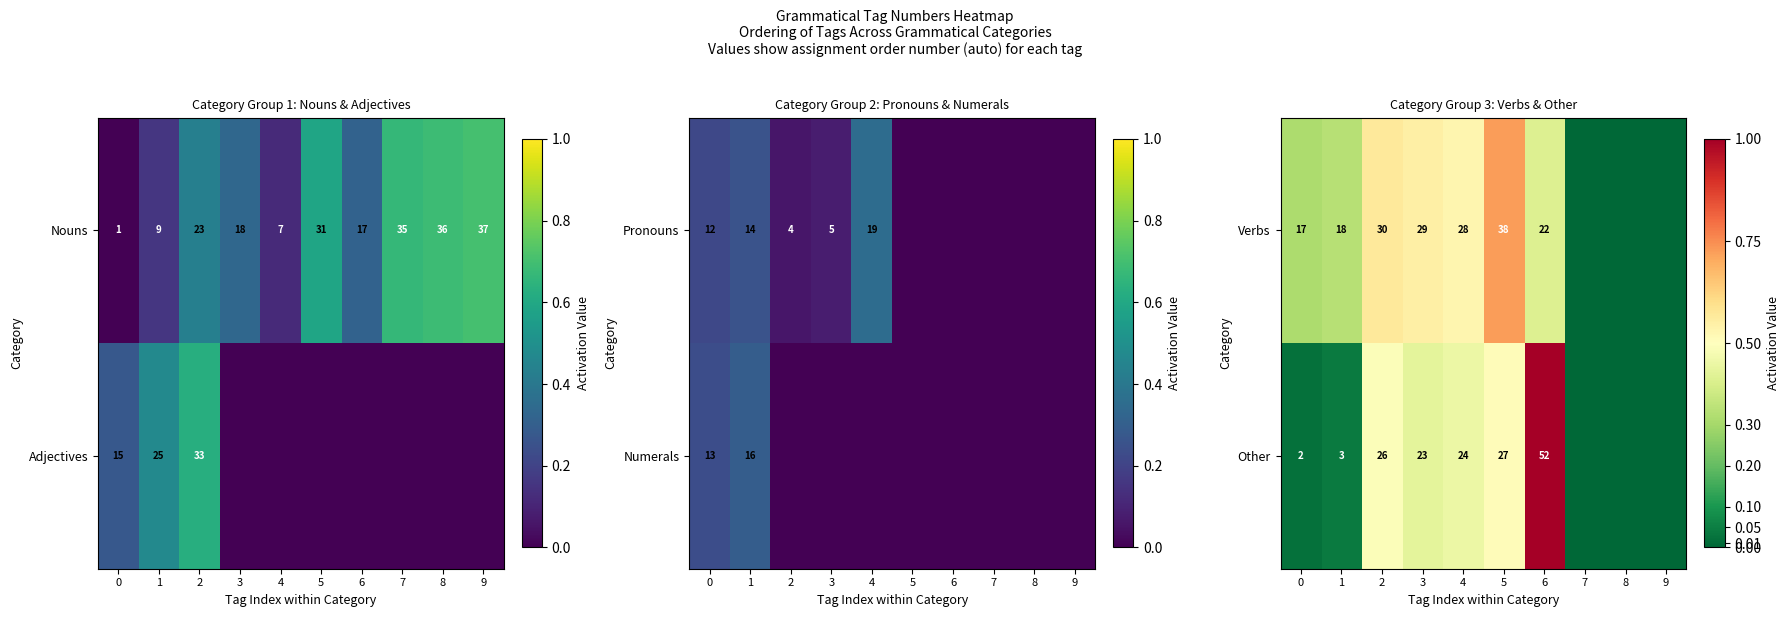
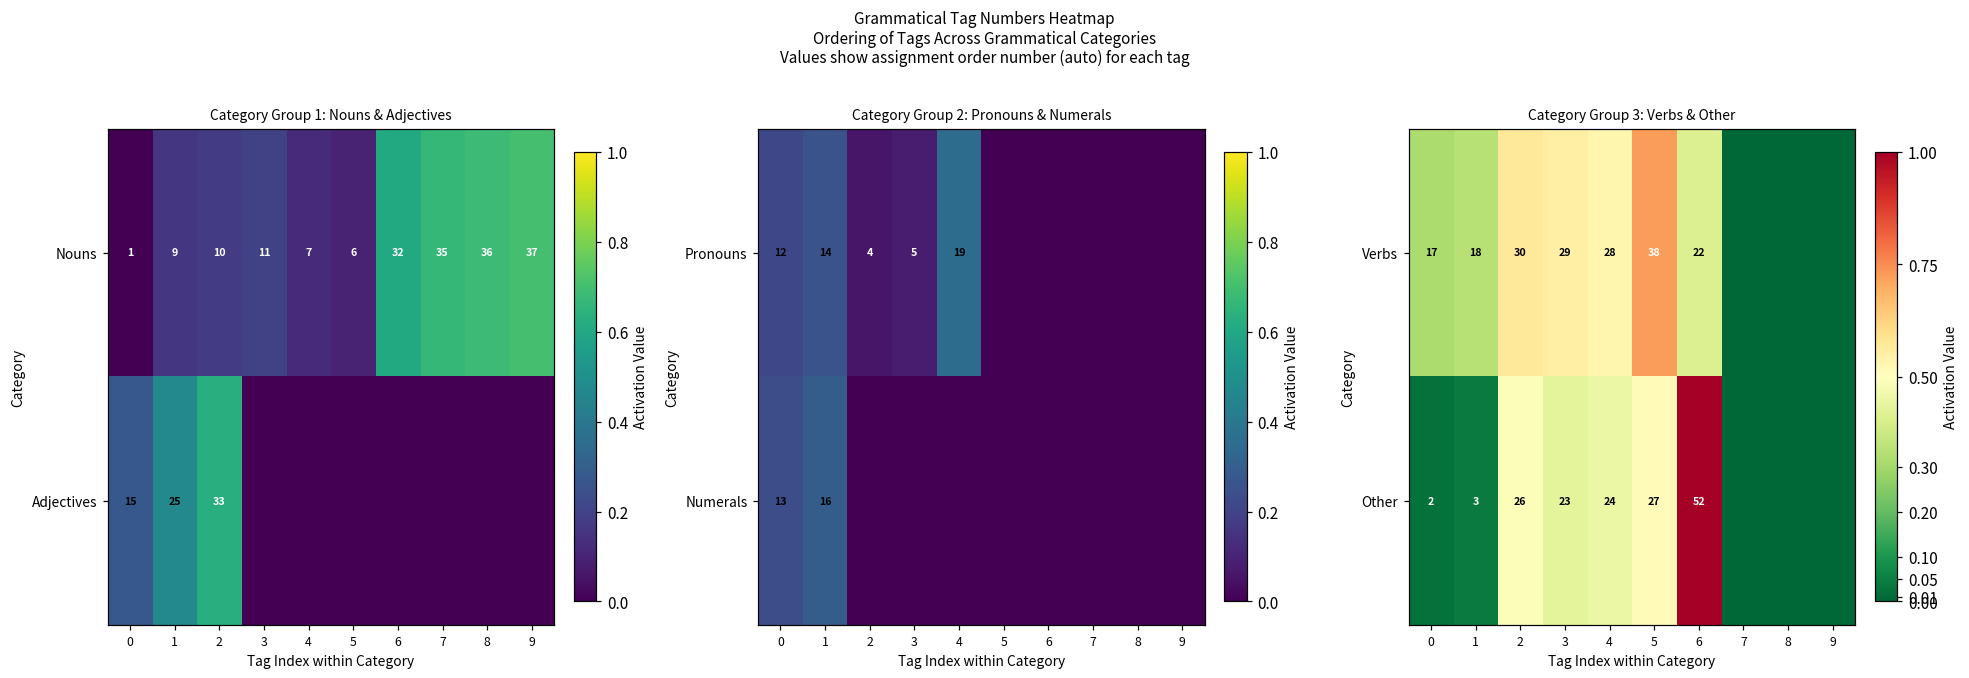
  {
    "Category Group 1: Nouns & Adjectives": {
      "Nouns": {
        "0": 1,
        "1": 9,
-       "2": 23,
-       "3": 18,
+       "2": 10,
+       "3": 11,
        "4": 7,
-       "5": 31,
-       "6": 17,
+       "5": 6,
+       "6": 32,
        "7": 35,
        "8": 36,
        "9": 37
      },
      "Adjectives": {
        "0": 15,
        "1": 25,
        "2": 33
      }
    },
    "Category Group 2: Pronouns & Numerals": {
      "Pronouns": {
        "0": 12,
        "1": 14,
        "2": 4,
        "3": 5,
        "4": 19
      },
      "Numerals": {
        "0": 13,
        "1": 16
      }
    },
    "Category Group 3: Verbs & Other": {
      "Verbs": {
        "0": 17,
        "1": 18,
        "2": 30,
        "3": 29,
        "4": 28,
        "5": 38,
        "6": 22
      },
      "Other": {
        "0": 2,
        "1": 3,
        "2": 26,
        "3": 23,
        "4": 24,
        "5": 27,
        "6": 52
      }
    }
  }
